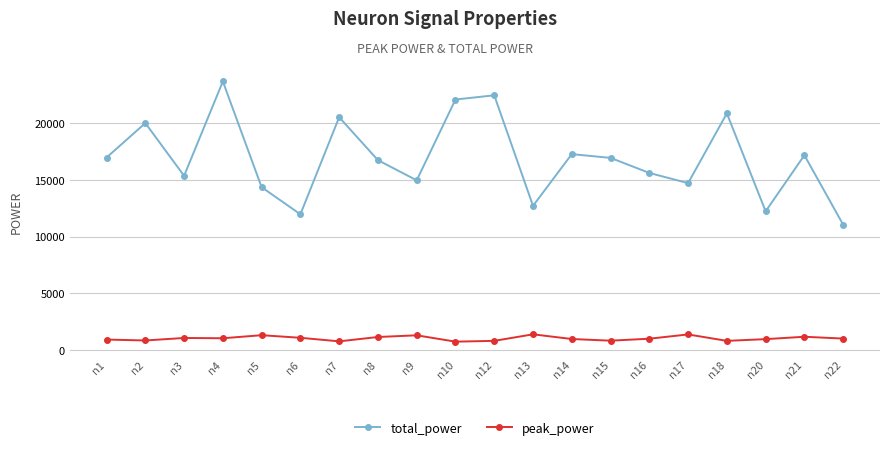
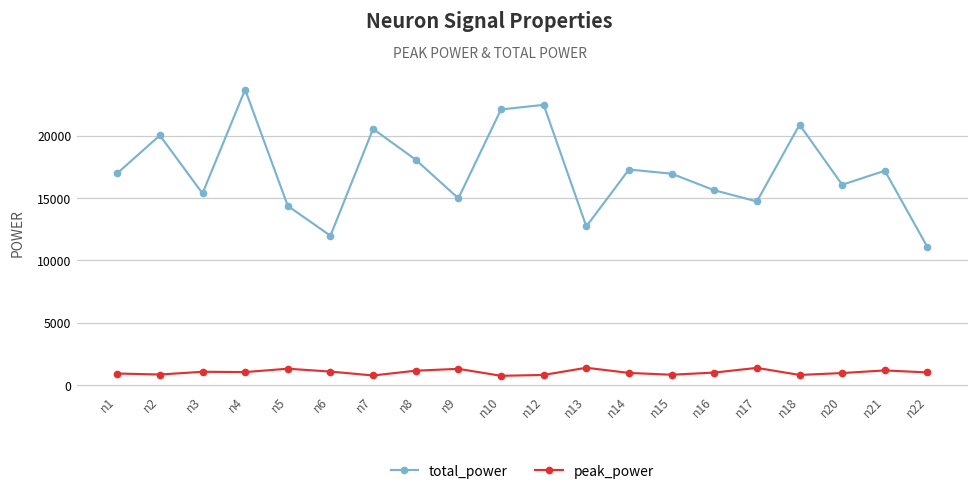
  {
    "total_power": {
      "n1": 17000,
      "n2": 20000,
      "n3": 15400,
      "n4": 23700,
      "n5": 14400,
      "n6": 12000,
      "n7": 20500,
-     "n8": 16800,
+     "n8": 18100,
      "n9": 15000,
      "n10": 22100,
      "n12": 22500,
      "n13": 12700,
      "n14": 17300,
      "n15": 17000,
      "n16": 15600,
      "n17": 14700,
      "n18": 20900,
-     "n20": 12200,
+     "n20": 16100,
      "n21": 17200,
      "n22": 11100
    },
    "peak_power": {
      "n1": 900,
      "n2": 800,
      "n3": 1100,
      "n4": 1000,
      "n5": 1300,
      "n6": 1100,
      "n7": 800,
      "n8": 1100,
      "n9": 1300,
      "n10": 700,
      "n12": 800,
      "n13": 1400,
      "n14": 1000,
      "n15": 800,
      "n16": 1000,
      "n17": 1400,
      "n18": 800,
      "n20": 1000,
      "n21": 1200,
      "n22": 1000
    }
  }
